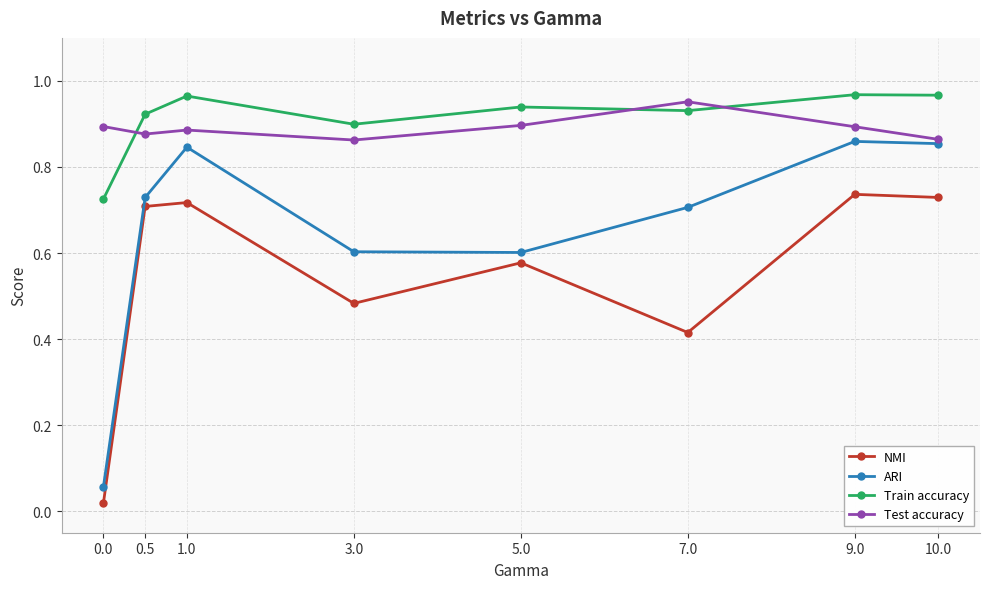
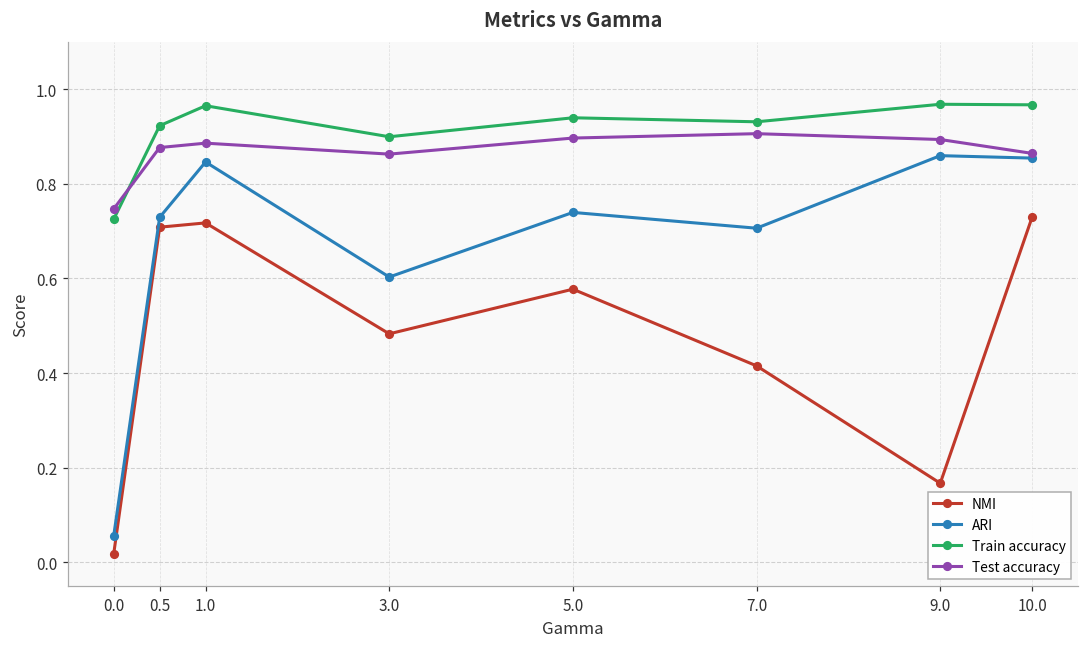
  {
    "NMI": {
      "0.0": 0.02,
      "0.5": 0.71,
      "1.0": 0.72,
      "3.0": 0.48,
      "5.0": 0.58,
      "7.0": 0.42,
-     "9.0": 0.74,
+     "9.0": 0.17,
      "10.0": 0.73
    },
    "ARI": {
      "0.0": 0.06,
      "0.5": 0.73,
      "1.0": 0.85,
      "3.0": 0.60,
-     "5.0": 0.60,
+     "5.0": 0.74,
      "7.0": 0.71,
      "9.0": 0.86,
      "10.0": 0.85
    },
    "Train accuracy": {
      "0.0": 0.73,
      "0.5": 0.92,
      "1.0": 0.96,
      "3.0": 0.90,
      "5.0": 0.94,
      "7.0": 0.93,
      "9.0": 0.97,
      "10.0": 0.97
    },
    "Test accuracy": {
-     "0.0": 0.89,
+     "0.0": 0.75,
      "0.5": 0.88,
      "1.0": 0.89,
      "3.0": 0.86,
      "5.0": 0.90,
-     "7.0": 0.95,
+     "7.0": 0.91,
      "9.0": 0.89,
      "10.0": 0.86
    }
  }
